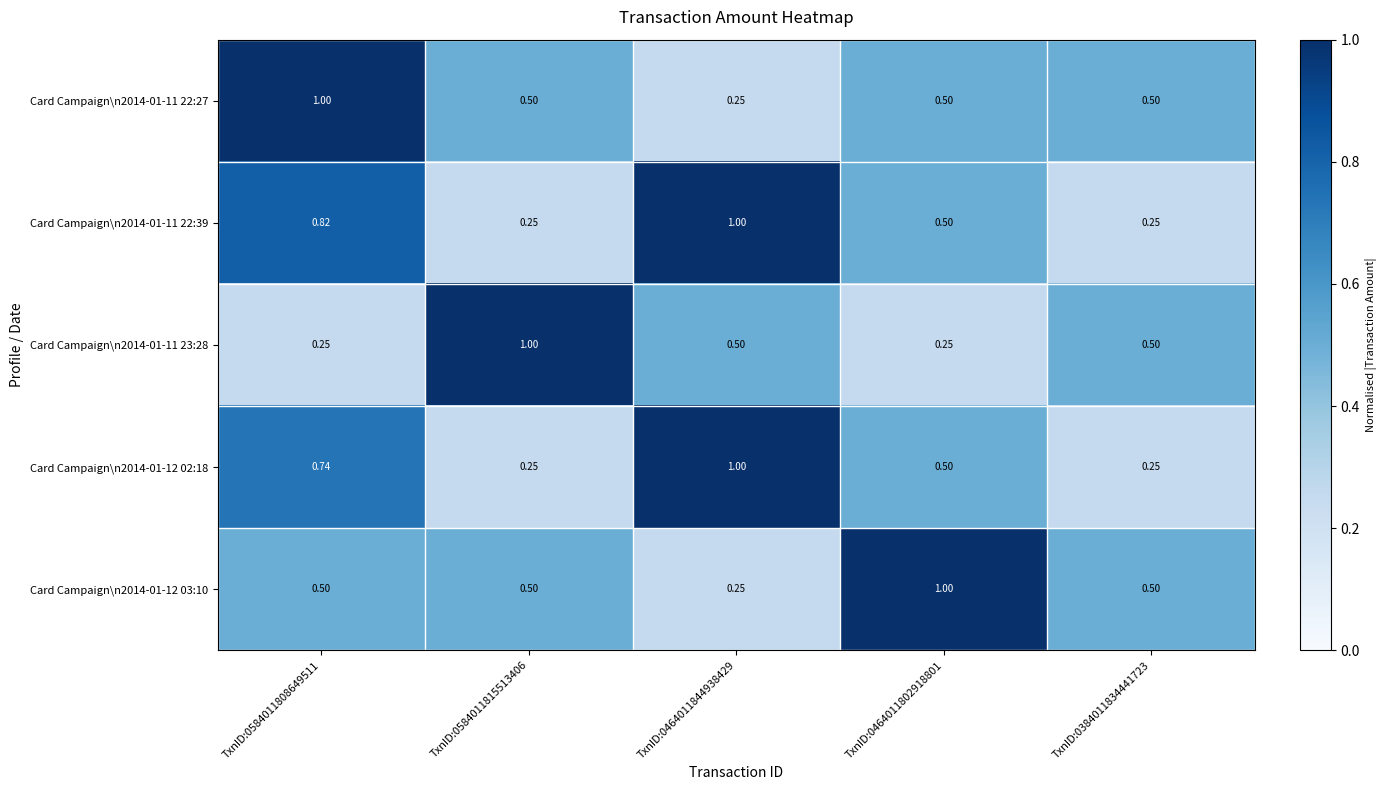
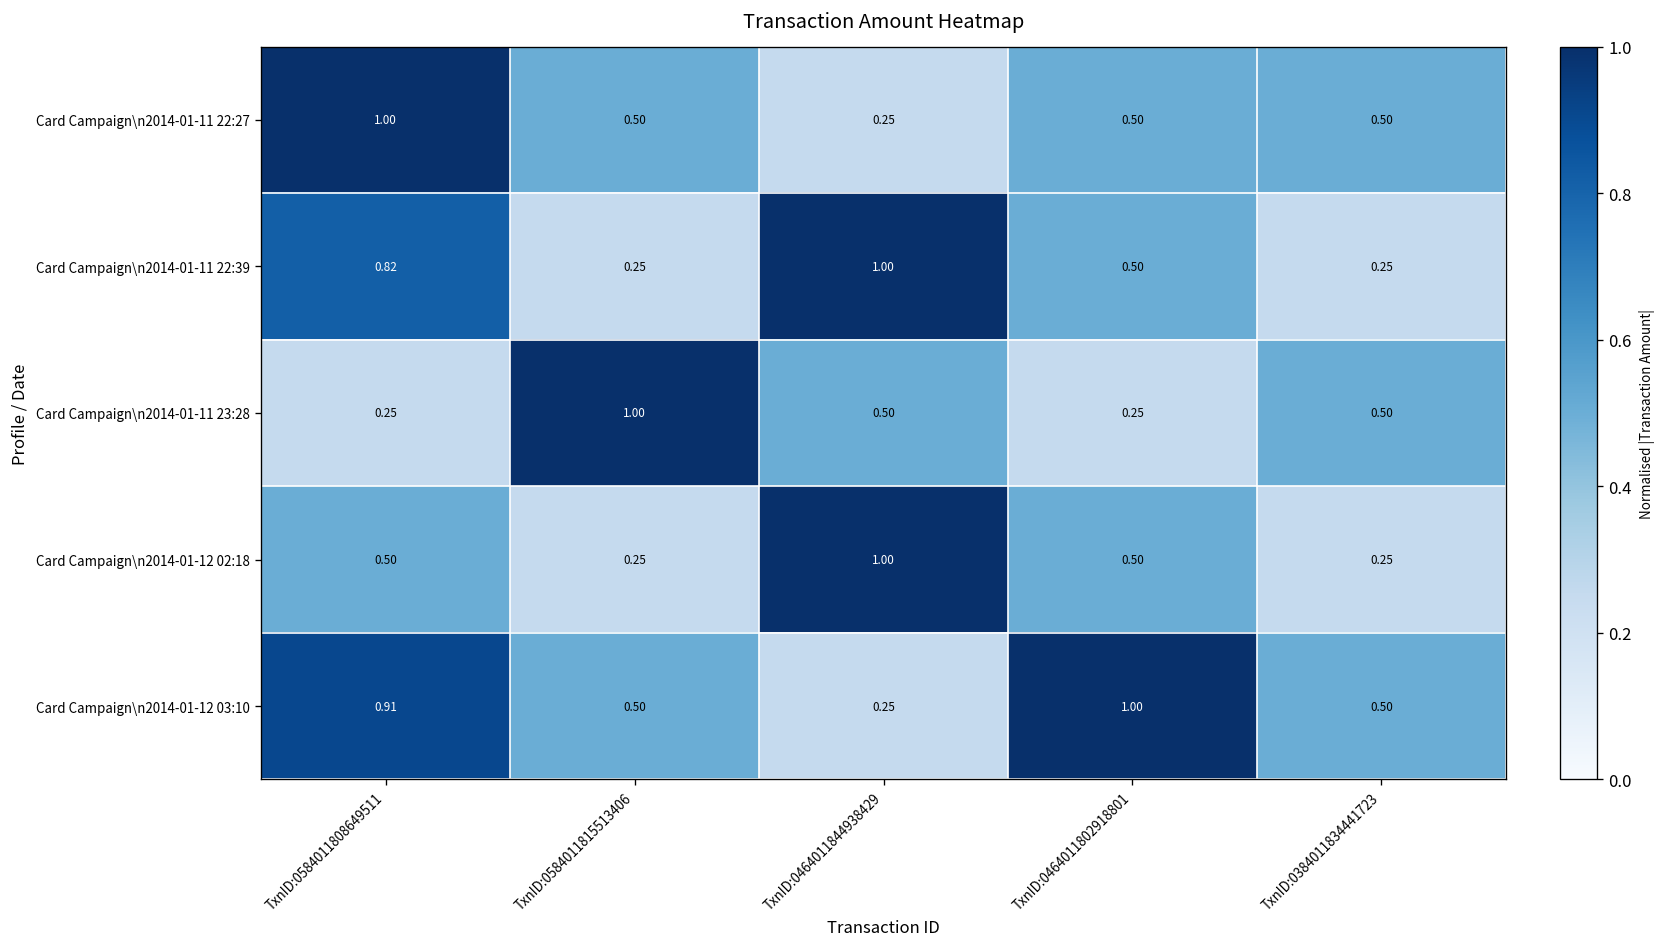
  {
    "Card Campaign\\n2014-01-11 22:27": {
      "TxnID:0584011808649511": 1.00,
      "TxnID:0584011815513406": 0.50,
      "TxnID:0464011844938429": 0.25,
      "TxnID:0464011802918801": 0.50,
      "TxnID:0384011834441723": 0.50
    },
    "Card Campaign\\n2014-01-11 22:39": {
      "TxnID:0584011808649511": 0.82,
      "TxnID:0584011815513406": 0.25,
      "TxnID:0464011844938429": 1.00,
      "TxnID:0464011802918801": 0.50,
      "TxnID:0384011834441723": 0.25
    },
    "Card Campaign\\n2014-01-11 23:28": {
      "TxnID:0584011808649511": 0.25,
      "TxnID:0584011815513406": 1.00,
      "TxnID:0464011844938429": 0.50,
      "TxnID:0464011802918801": 0.25,
      "TxnID:0384011834441723": 0.50
    },
    "Card Campaign\\n2014-01-12 02:18": {
-     "TxnID:0584011808649511": 0.74,
+     "TxnID:0584011808649511": 0.50,
      "TxnID:0584011815513406": 0.25,
      "TxnID:0464011844938429": 1.00,
      "TxnID:0464011802918801": 0.50,
      "TxnID:0384011834441723": 0.25
    },
    "Card Campaign\\n2014-01-12 03:10": {
-     "TxnID:0584011808649511": 0.50,
+     "TxnID:0584011808649511": 0.91,
      "TxnID:0584011815513406": 0.50,
      "TxnID:0464011844938429": 0.25,
      "TxnID:0464011802918801": 1.00,
      "TxnID:0384011834441723": 0.50
    }
  }
